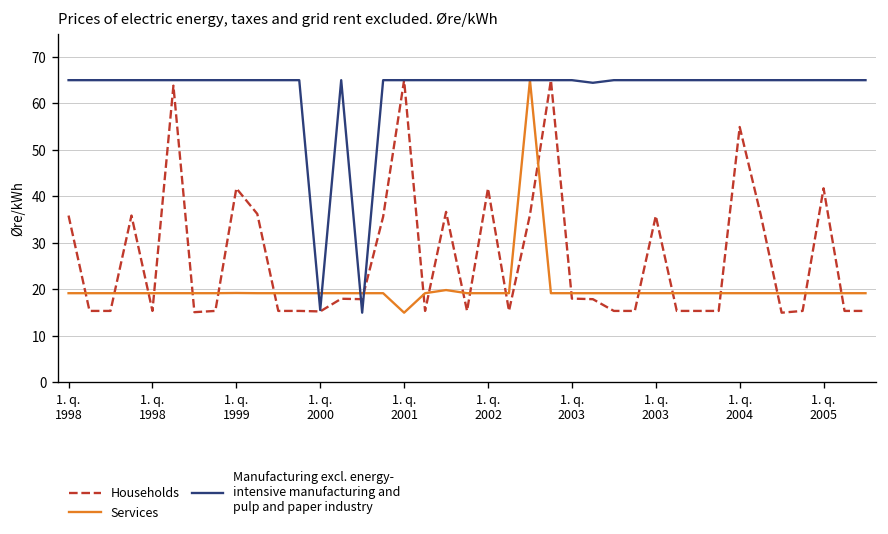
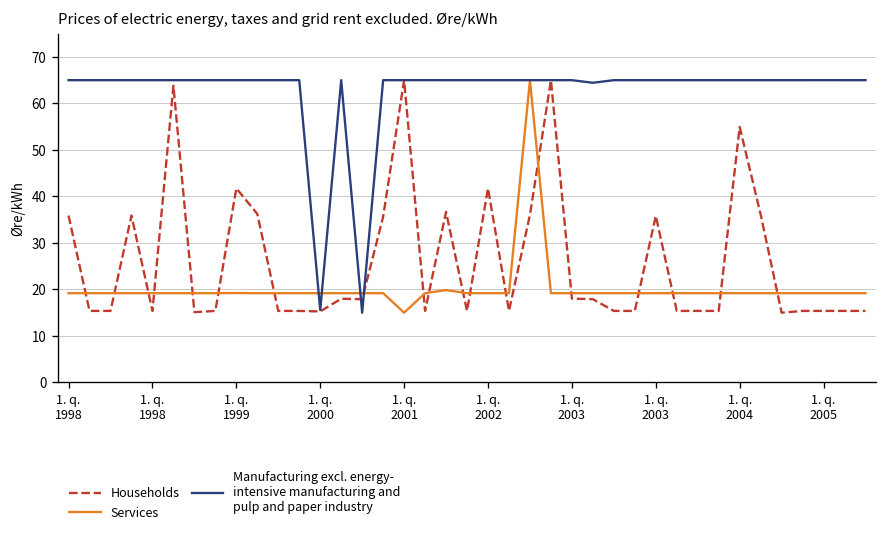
  {
    "Households": {
      "1. q. 1999": 42,
      "1. q. 2002": 42,
      "1. q. 2004": 55,
-     "1. q. 2005": 42
+     "1. q. 2005": 15
    },
    "Services": {
      "1. q. 1999": 19,
      "1. q. 2000": 19,
      "1. q. 2001": 15,
      "1. q. 2002": 19,
      "1. q. 2004": 19,
      "1. q. 2005": 19
    },
    "Manufacturing excl. energy- intensive manufacturing and pulp and paper industry": {
      "1. q. 1999": 65,
      "1. q. 2002": 65,
      "1. q. 2004": 65,
      "1. q. 2005": 65
    }
  }
